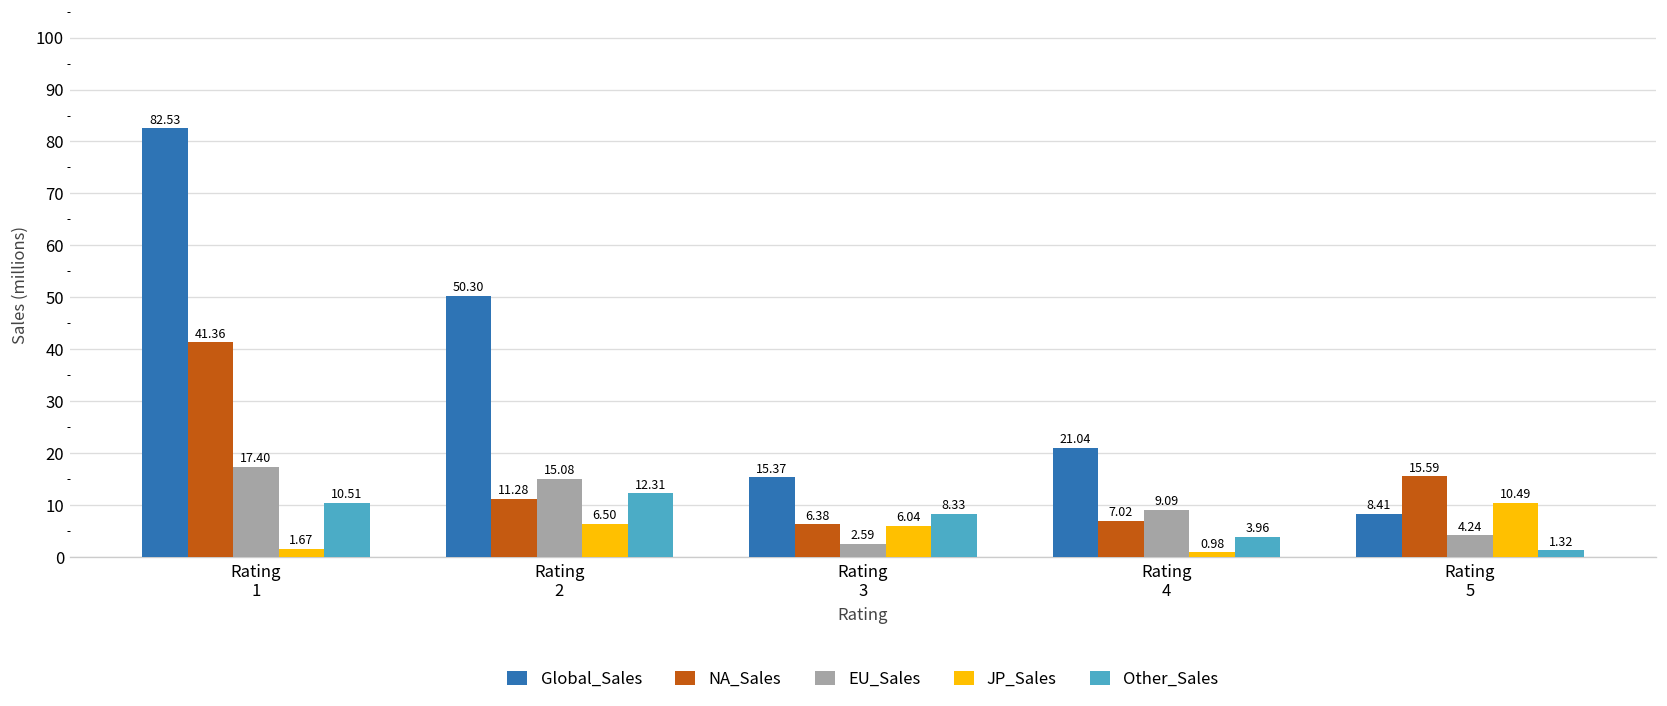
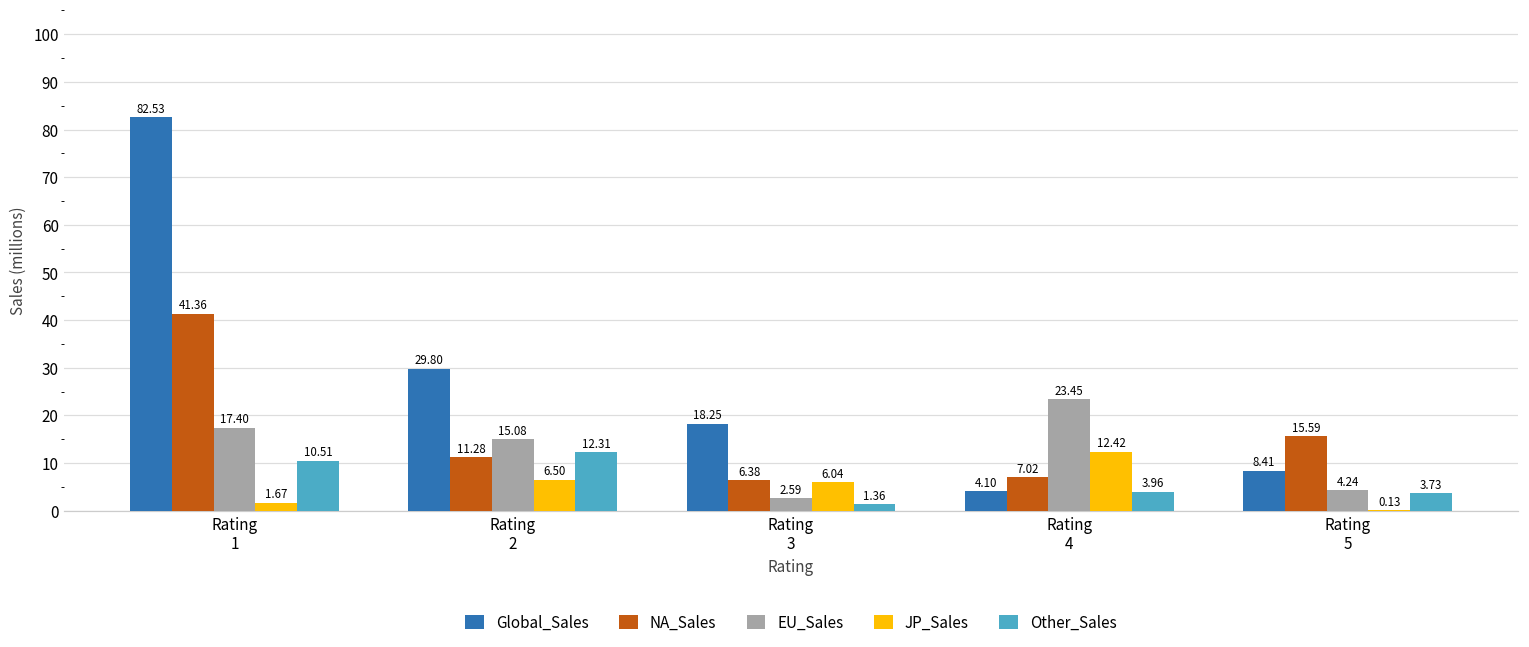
  {
    "Global_Sales": {
      "Rating 1": 82.53,
-     "Rating 2": 50.30,
-     "Rating 3": 15.37,
-     "Rating 4": 21.04,
+     "Rating 2": 29.80,
+     "Rating 3": 18.25,
+     "Rating 4": 4.10,
      "Rating 5": 8.41
    },
    "NA_Sales": {
      "Rating 1": 41.36,
      "Rating 2": 11.28,
      "Rating 3": 6.38,
      "Rating 4": 7.02,
      "Rating 5": 15.59
    },
    "EU_Sales": {
      "Rating 1": 17.40,
      "Rating 2": 15.08,
      "Rating 3": 2.59,
-     "Rating 4": 9.09,
+     "Rating 4": 23.45,
      "Rating 5": 4.24
    },
    "JP_Sales": {
      "Rating 1": 1.67,
      "Rating 2": 6.50,
      "Rating 3": 6.04,
-     "Rating 4": 0.98,
-     "Rating 5": 10.49
+     "Rating 4": 12.42,
+     "Rating 5": 0.13
    },
    "Other_Sales": {
      "Rating 1": 10.51,
      "Rating 2": 12.31,
-     "Rating 3": 8.33,
+     "Rating 3": 1.36,
      "Rating 4": 3.96,
-     "Rating 5": 1.32
+     "Rating 5": 3.73
    }
  }
